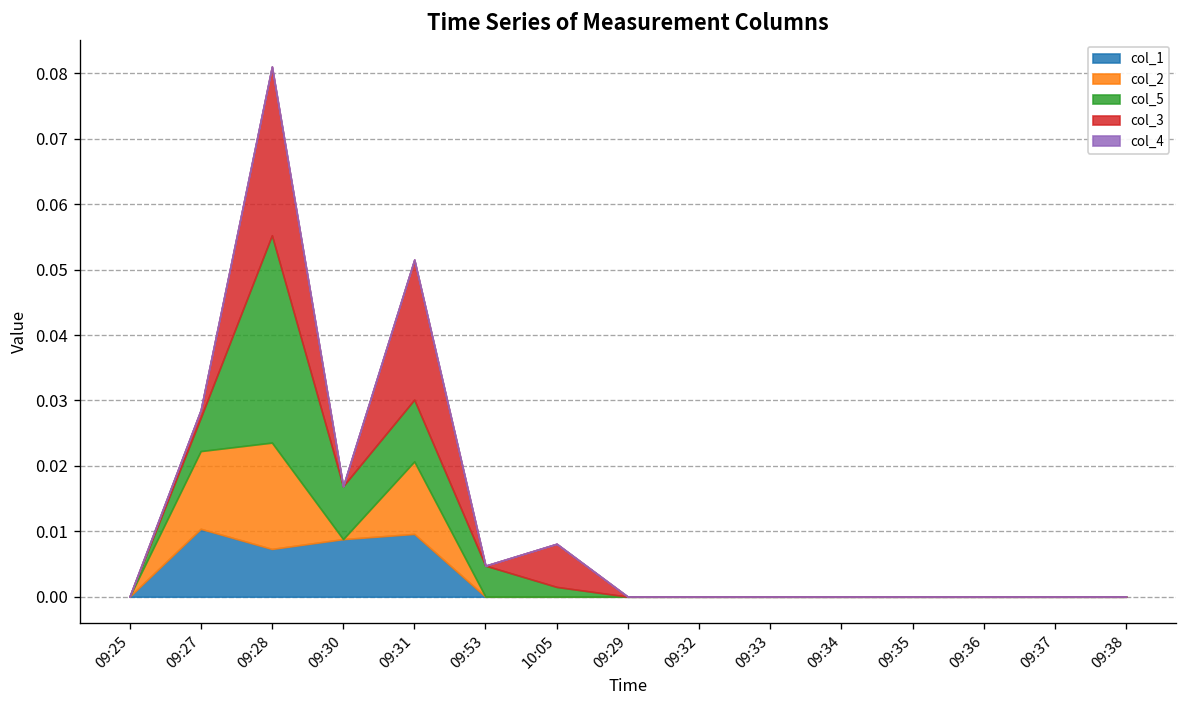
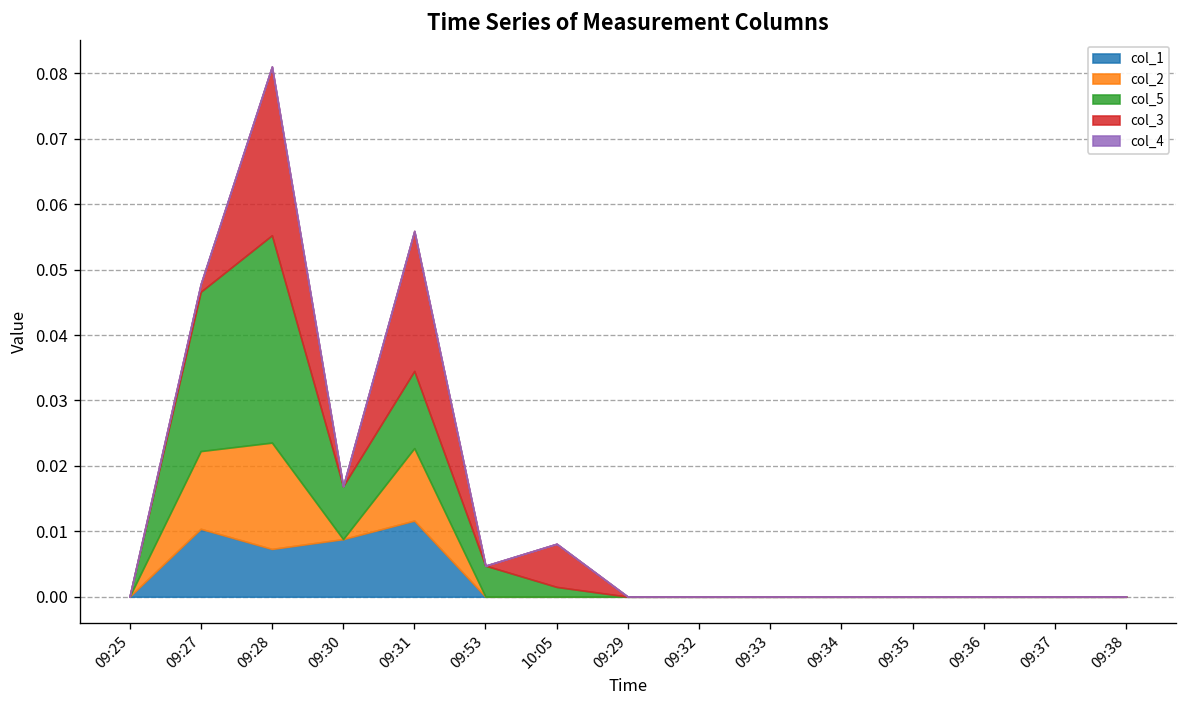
  {
    "col_1": {
      "09:27": 0.010,
      "09:28": 0.007,
-     "09:31": 0.010
+     "09:31": 0.012
    },
    "col_2": {
      "09:27": 0.012,
      "09:28": 0.016,
      "09:31": 0.011
    },
    "col_5": {
-     "09:27": 0.005,
+     "09:27": 0.024,
      "09:28": 0.032,
-     "09:31": 0.009,
+     "09:31": 0.012,
      "10:05": 0.001
    }
  }
